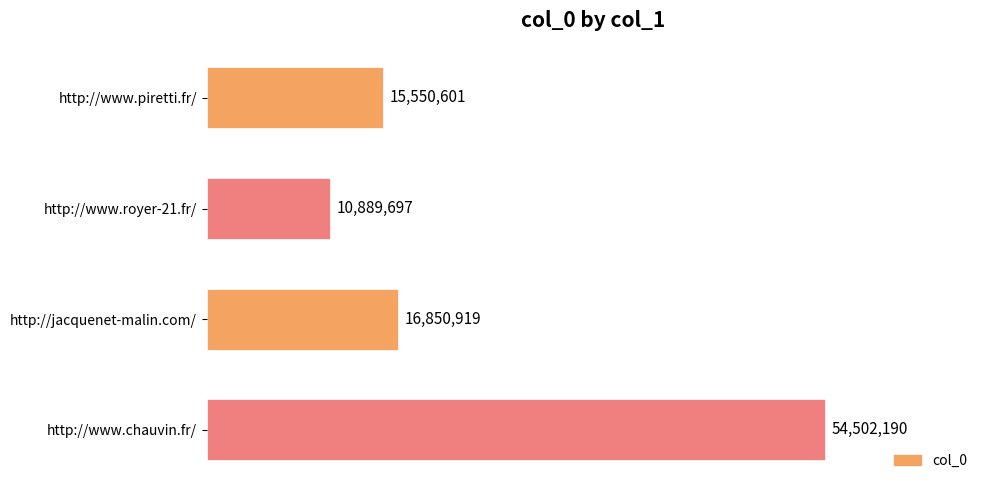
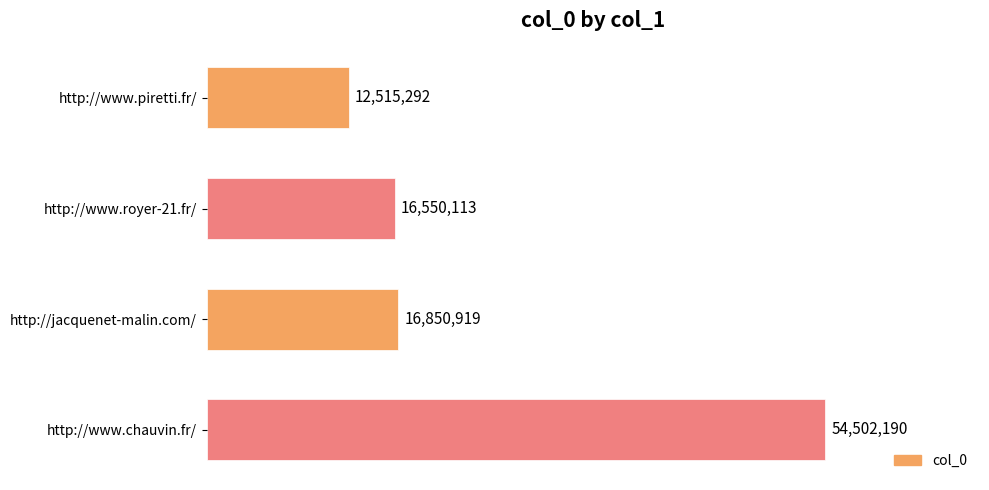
  {
-   "http://www.piretti.fr/": "15,550,601",
-   "http://www.royer-21.fr/": "10,889,697",
+   "http://www.piretti.fr/": "12,515,292",
+   "http://www.royer-21.fr/": "16,550,113",
    "http://jacquenet-malin.com/": "16,850,919",
    "http://www.chauvin.fr/": "54,502,190"
  }
